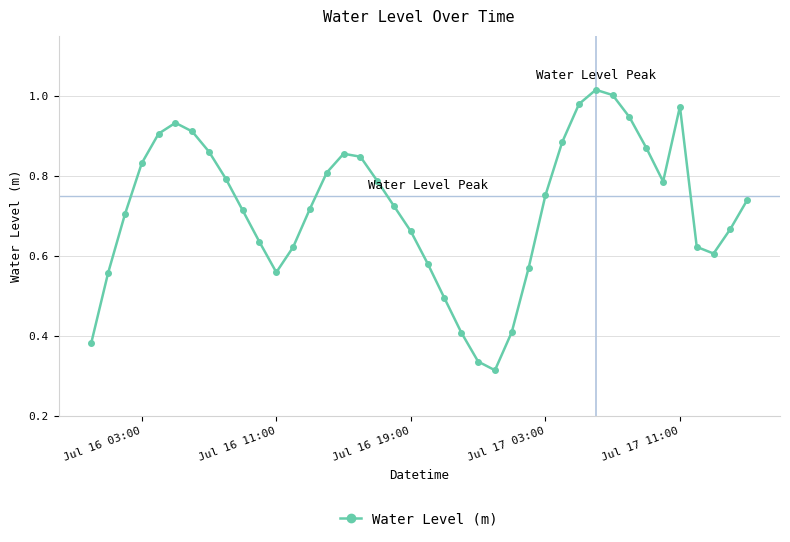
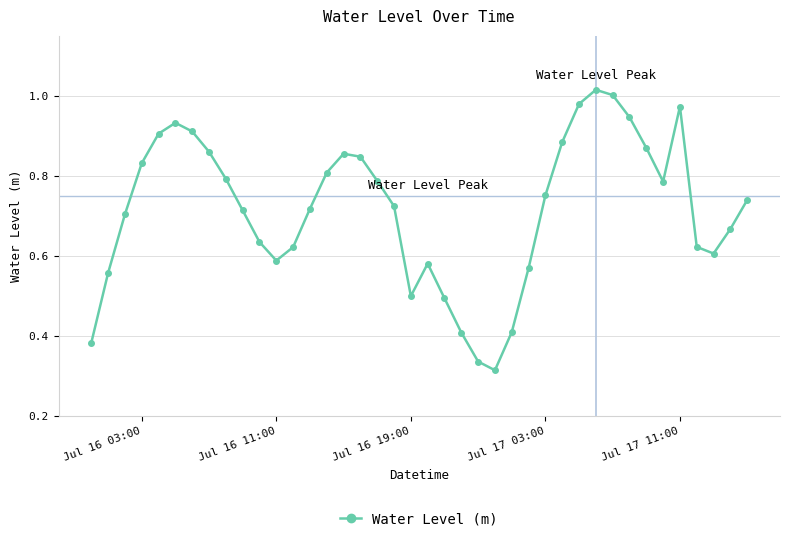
  {
    "Jul 16 03:00": 0.83,
-   "Jul 16 11:00": 0.56,
-   "Jul 16 19:00": 0.66,
+   "Jul 16 11:00": 0.59,
+   "Jul 16 19:00": 0.50,
    "Jul 17 03:00": 0.75,
    "Jul 17 11:00": 0.97
  }
